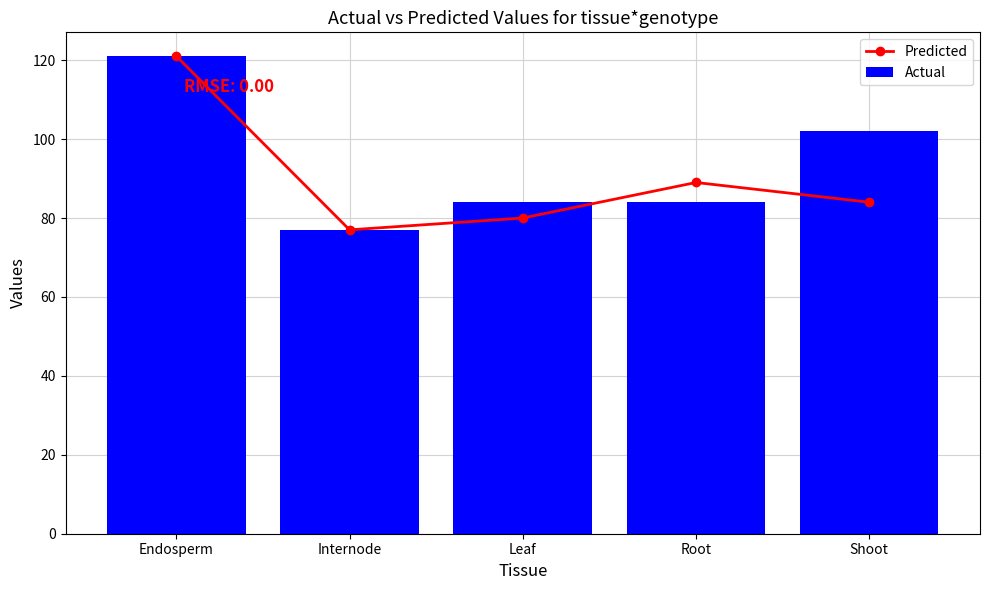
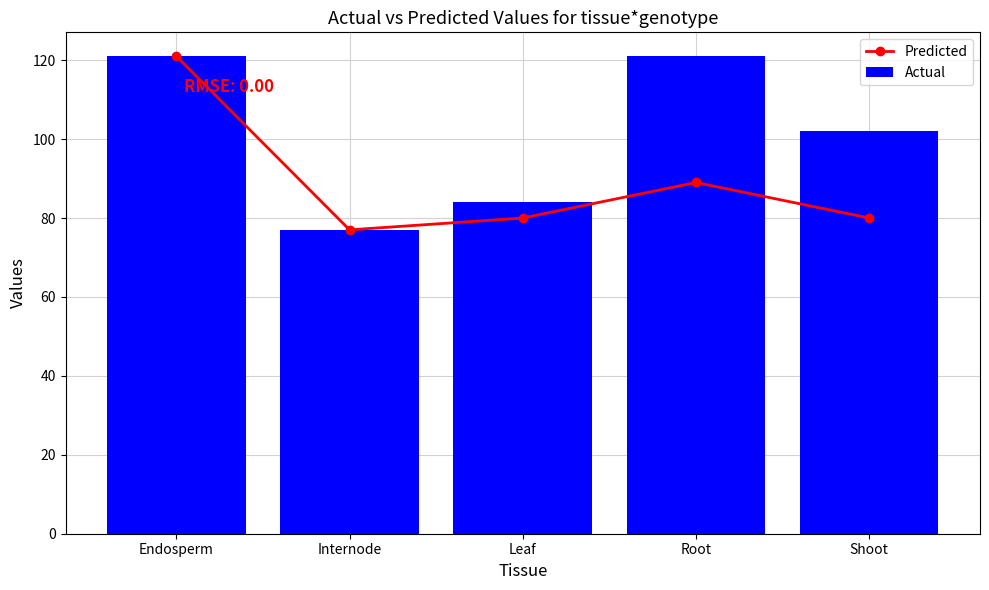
  {
    "Predicted": {
      "Endosperm": 121,
      "Internode": 77,
      "Leaf": 80,
      "Root": 89,
-     "Shoot": 84
+     "Shoot": 80
    },
    "Actual": {
      "Internode": 77,
      "Leaf": 84,
-     "Root": 84,
+     "Root": 121,
      "Shoot": 102
    }
  }
